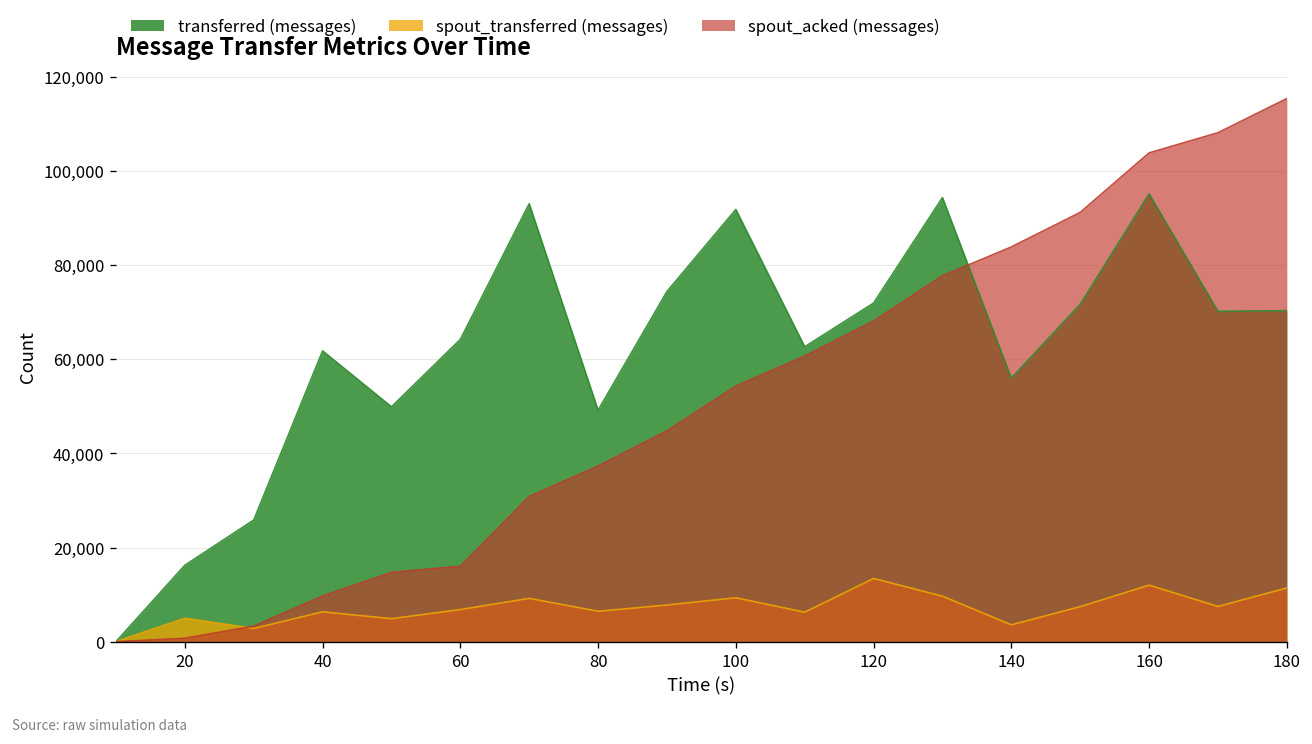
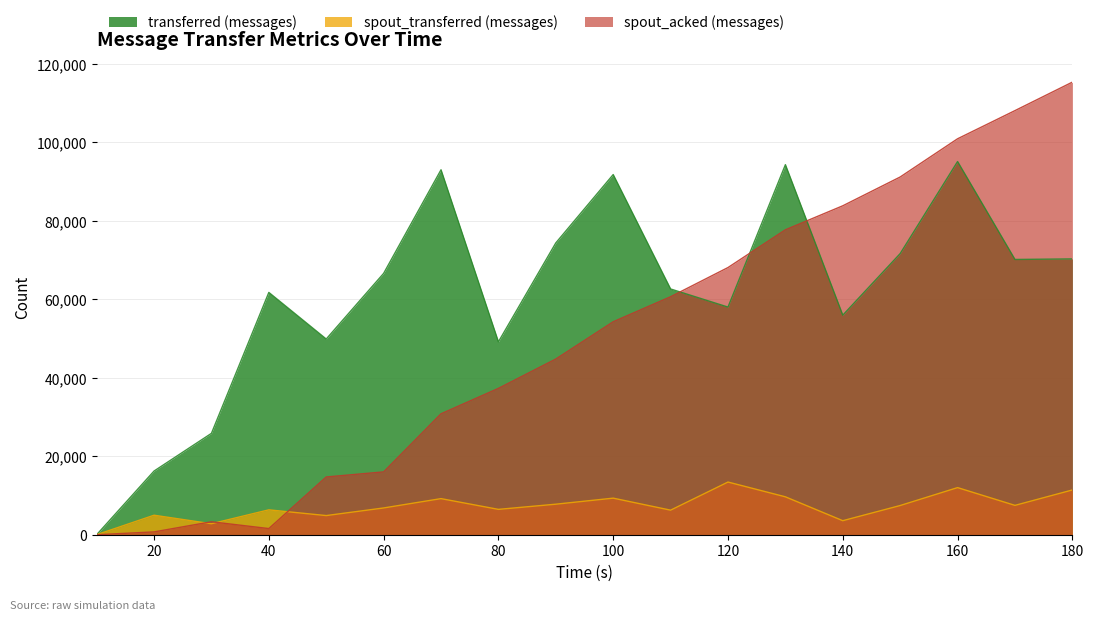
  {
    "transferred (messages)": {
      "20": "16,000",
      "40": "62,000",
-     "60": "64,000",
+     "60": "67,000",
      "80": "49,000",
      "100": "92,000",
-     "120": "72,000",
+     "120": "58,000",
      "140": "56,000",
      "160": "95,000",
      "180": "70,000"
    },
    "spout_transferred (messages)": {
      "20": "5,000",
      "40": "6,000",
      "60": "7,000",
      "80": "6,000",
      "100": "9,000",
      "120": "13,000",
      "140": "4,000",
      "160": "12,000",
      "180": "11,000"
    },
    "spout_acked (messages)": {
      "20": "1,000",
-     "40": "10,000",
+     "40": "2,000",
      "60": "16,000",
      "80": "37,000",
      "100": "54,000",
      "120": "68,000",
      "140": "84,000",
-     "160": "104,000",
+     "160": "101,000",
      "180": "115,000"
    }
  }
